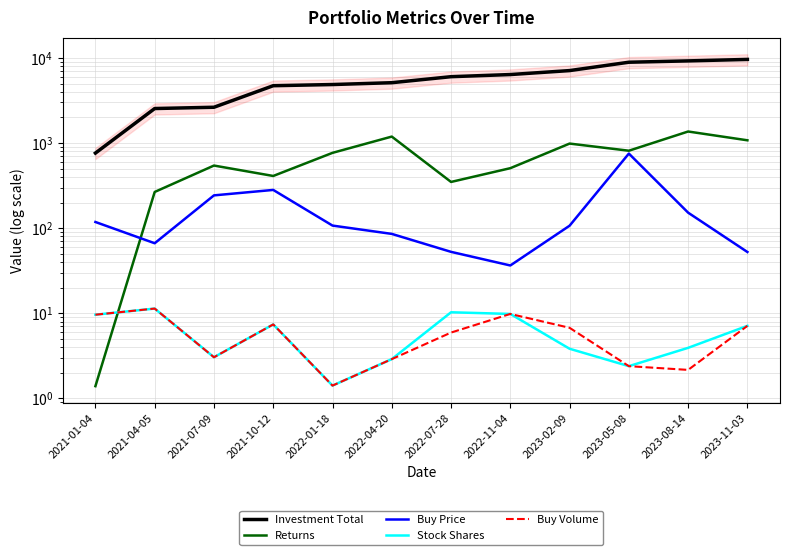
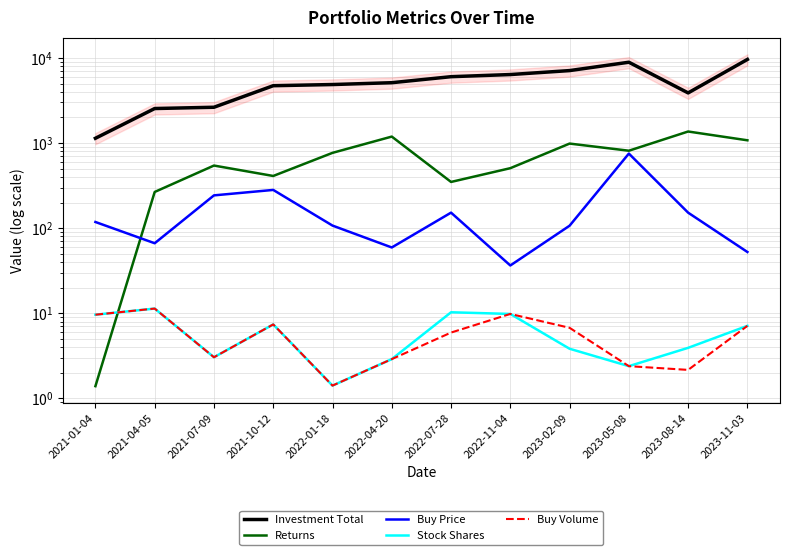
  {
    "Investment Total": {
-     "2021-01-04": 800,
+     "2021-01-04": 1100,
      "2021-04-05": 2500,
      "2021-07-09": 2600,
      "2021-10-12": 5000,
      "2022-01-18": 5000,
      "2022-04-20": 5000,
      "2022-07-28": 6000,
      "2022-11-04": 6000,
      "2023-02-09": 7000,
      "2023-05-08": 9000,
-     "2023-08-14": 9000,
+     "2023-08-14": 4000,
      "2023-11-03": 10000
    },
    "Returns": {
      "2021-01-04": 1.4,
      "2021-04-05": 270,
      "2021-07-09": 500,
      "2021-10-12": 400,
      "2022-01-18": 800,
      "2022-04-20": 1200,
      "2022-07-28": 350,
      "2022-11-04": 500,
      "2023-02-09": 1000,
      "2023-05-08": 800,
      "2023-08-14": 1400,
      "2023-11-03": 1100
    },
    "Buy Price": {
      "2021-01-04": 120,
      "2021-04-05": 70,
      "2021-07-09": 240,
      "2021-10-12": 280,
      "2022-01-18": 110,
-     "2022-04-20": 90,
-     "2022-07-28": 50,
+     "2022-04-20": 60,
+     "2022-07-28": 150,
      "2022-11-04": 36,
      "2023-02-09": 110,
      "2023-05-08": 800,
      "2023-08-14": 150,
      "2023-11-03": 50
    },
    "Stock Shares": {
      "2022-07-28": 10,
      "2023-02-09": 4,
      "2023-08-14": 4
    }
  }
